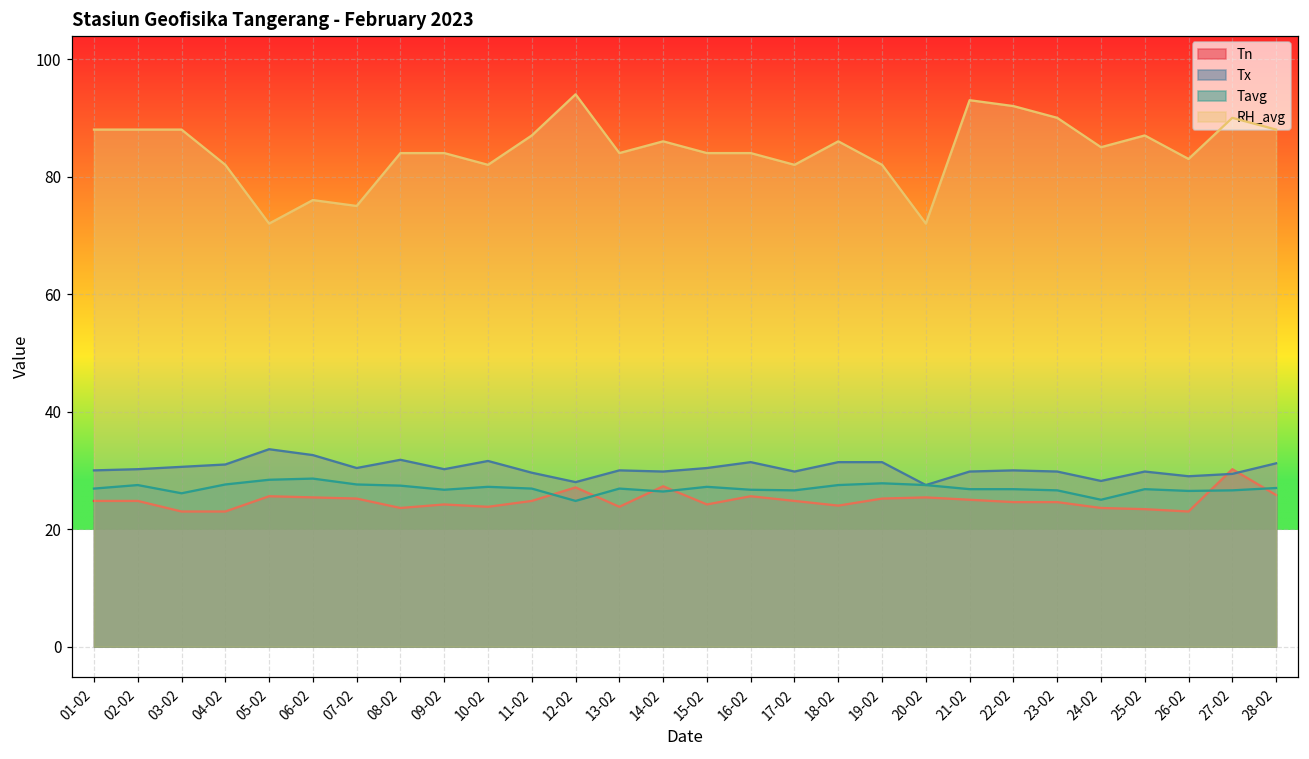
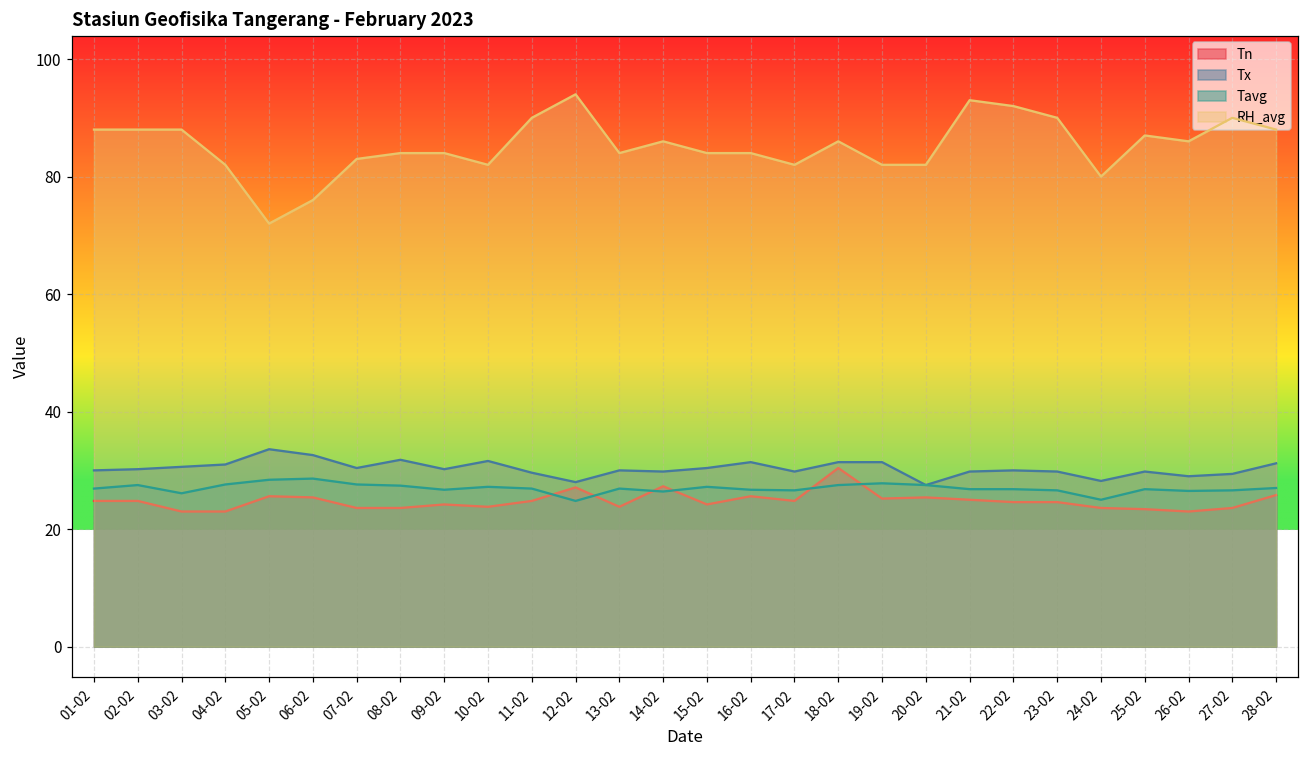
  {
    "Tn": {
      "01-02": 25,
      "02-02": 25,
      "03-02": 23,
      "04-02": 23,
      "05-02": 26,
      "06-02": 25,
-     "07-02": 25,
+     "07-02": 24,
      "08-02": 24,
      "09-02": 24,
      "10-02": 24,
      "11-02": 25,
      "12-02": 27,
      "13-02": 24,
      "14-02": 27,
      "15-02": 24,
      "16-02": 26,
      "17-02": 25,
-     "18-02": 24,
+     "18-02": 30,
      "19-02": 25,
      "20-02": 25,
      "21-02": 25,
      "22-02": 25,
      "23-02": 25,
      "24-02": 24,
      "25-02": 23,
      "26-02": 23,
-     "27-02": 30,
+     "27-02": 24,
      "28-02": 26
    },
    "RH_avg": {
      "01-02": 88,
      "02-02": 88,
      "03-02": 88,
      "04-02": 82,
      "05-02": 72,
      "06-02": 76,
-     "07-02": 75,
+     "07-02": 83,
      "08-02": 84,
      "09-02": 84,
      "10-02": 82,
-     "11-02": 87,
+     "11-02": 90,
      "12-02": 94,
      "13-02": 84,
      "14-02": 86,
      "15-02": 84,
      "16-02": 84,
      "17-02": 82,
      "18-02": 86,
      "19-02": 82,
-     "20-02": 72,
+     "20-02": 82,
      "21-02": 93,
      "22-02": 92,
      "23-02": 90,
-     "24-02": 85,
+     "24-02": 80,
      "25-02": 87,
-     "26-02": 83
+     "26-02": 86
    }
  }
